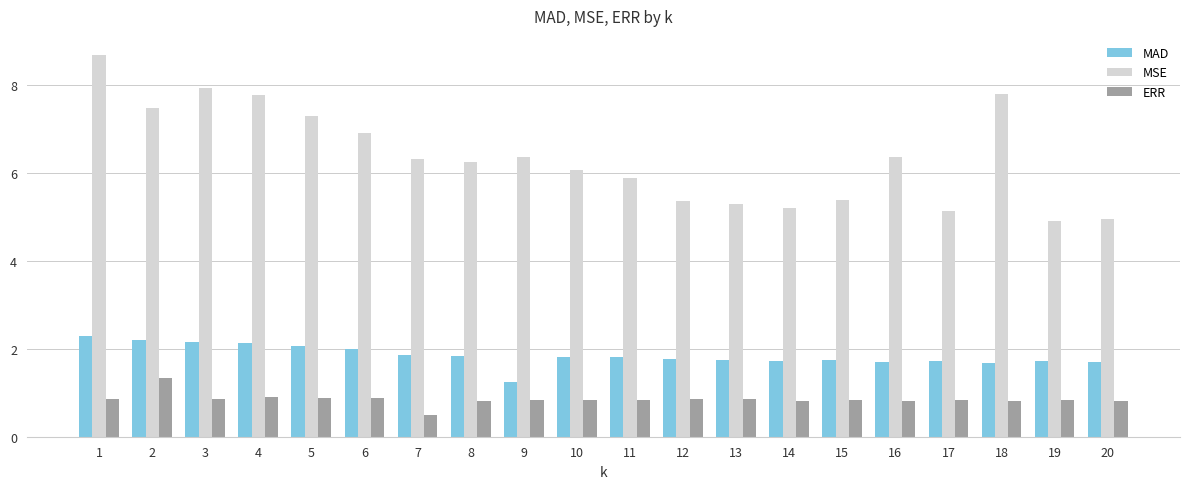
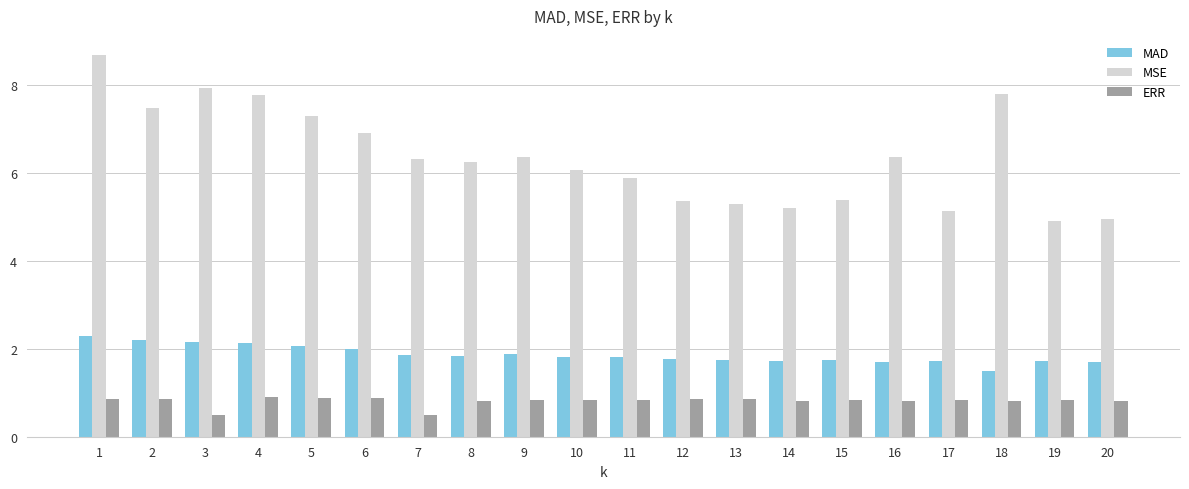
  {
    "MAD": {
      "1": 2.3,
      "2": 2.2,
      "3": 2.1,
      "4": 2.1,
      "5": 2.1,
      "6": 2.0,
      "7": 1.9,
      "8": 1.8,
-     "9": 1.2,
+     "9": 1.9,
      "10": 1.8,
      "11": 1.8,
      "12": 1.8,
      "13": 1.7,
      "14": 1.7,
      "15": 1.8,
      "16": 1.7,
      "17": 1.7,
-     "18": 1.7,
+     "18": 1.5,
      "19": 1.7,
      "20": 1.7
    },
    "MSE": {
      "1": 8.7,
      "2": 7.5,
      "3": 7.9,
      "4": 7.8,
      "5": 7.3,
      "6": 6.9,
      "7": 6.3,
      "8": 6.2,
      "9": 6.4,
      "10": 6.1,
      "11": 5.9,
      "12": 5.4,
      "13": 5.3,
      "14": 5.2,
      "15": 5.4,
      "16": 6.4,
      "17": 5.1,
      "18": 7.8,
      "19": 4.9,
      "20": 5.0
    },
    "ERR": {
      "1": 0.8,
-     "2": 1.3,
-     "3": 0.9,
+     "2": 0.9,
+     "3": 0.5,
      "4": 0.9,
      "5": 0.9,
      "6": 0.9,
      "7": 0.5,
      "8": 0.8,
      "9": 0.8,
      "10": 0.8,
      "11": 0.8,
      "12": 0.9,
      "13": 0.8,
      "14": 0.8,
      "15": 0.8,
      "16": 0.8,
      "17": 0.8,
      "18": 0.8,
      "19": 0.8,
      "20": 0.8
    }
  }
